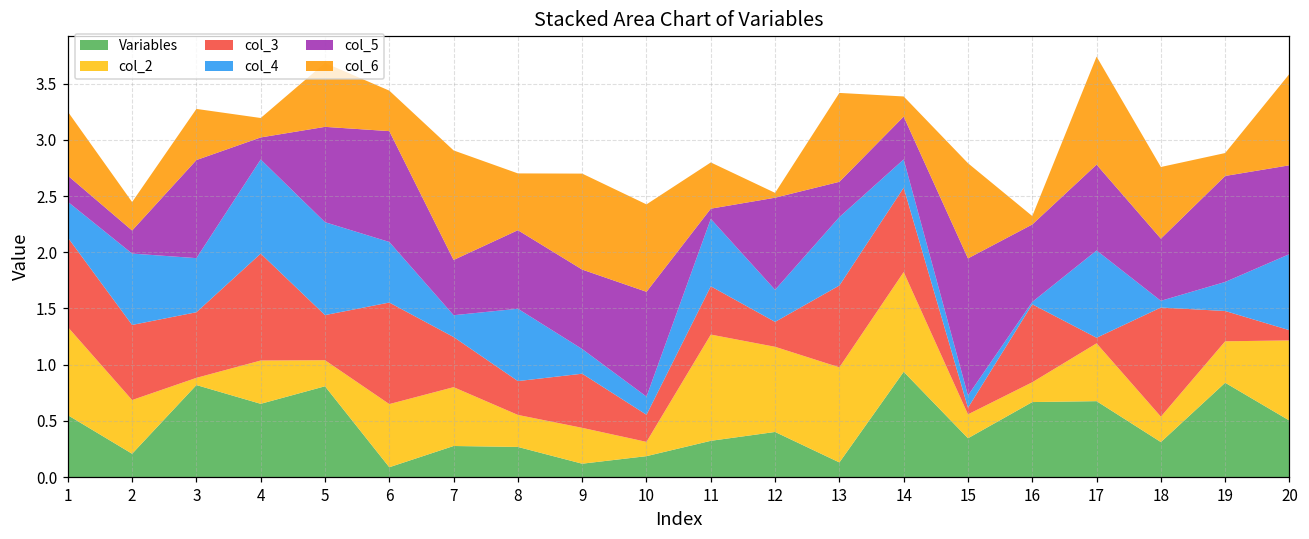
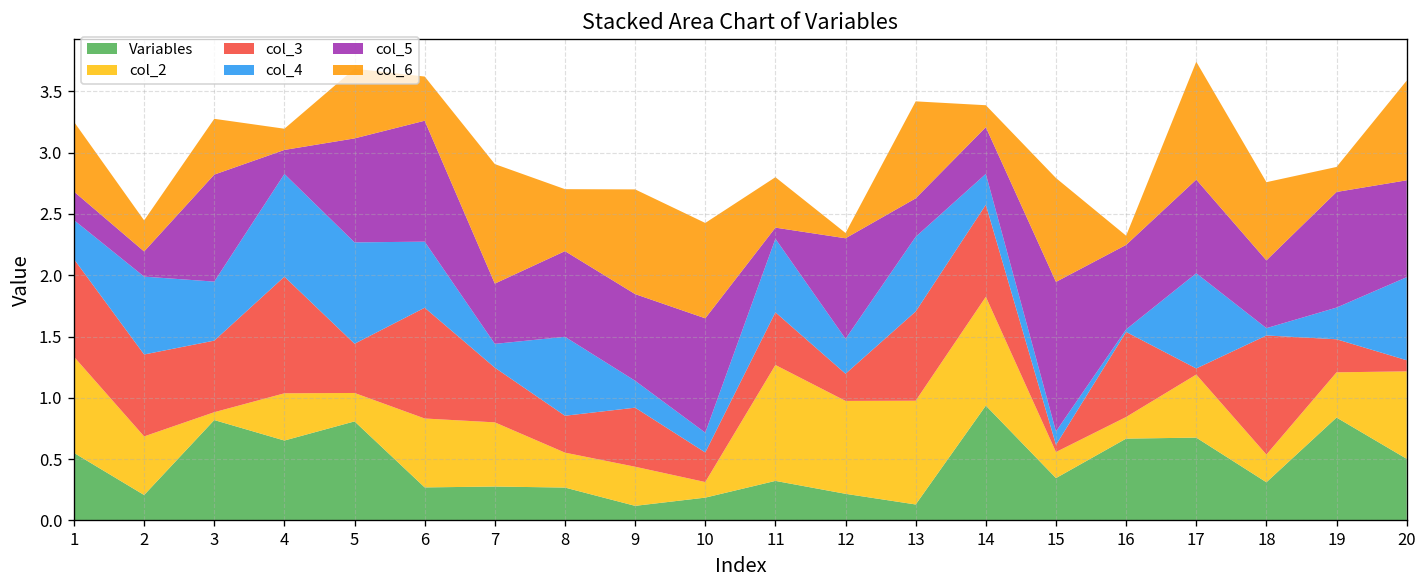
  {
    "Variables": {
      "1": 0.55,
      "2": 0.21,
      "3": 0.82,
      "4": 0.65,
      "5": 0.81,
-     "6": 0.09,
+     "6": 0.27,
      "7": 0.28,
      "8": 0.27,
      "9": 0.12,
      "10": 0.19,
      "11": 0.32,
-     "12": 0.40,
+     "12": 0.22,
      "13": 0.13,
      "14": 0.94,
      "15": 0.35,
      "16": 0.67,
      "17": 0.68,
      "18": 0.31,
      "19": 0.84,
      "20": 0.50
    },
    "col_3": {
      "1": 0.80,
      "2": 0.67,
      "3": 0.58,
      "4": 0.95,
      "5": 0.40,
      "6": 0.90,
      "7": 0.45,
      "8": 0.30,
      "9": 0.48,
      "10": 0.24,
      "11": 0.43,
      "12": 0.22,
      "13": 0.73,
      "14": 0.75,
      "15": 0.06,
      "17": 0.05,
      "18": 0.97,
      "19": 0.27,
      "20": 0.09
    },
    "col_4": {
      "1": 0.32,
      "2": 0.63,
      "3": 0.48,
      "4": 0.84,
      "5": 0.83,
      "6": 0.54,
      "7": 0.19,
      "8": 0.64,
      "9": 0.22,
      "10": 0.16,
      "11": 0.60,
      "12": 0.29,
      "13": 0.61,
      "14": 0.25,
      "15": 0.11,
      "17": 0.78,
      "18": 0.06,
      "19": 0.26,
      "20": 0.68
    },
    "col_5": {
      "1": 0.23,
      "2": 0.21,
      "3": 0.87,
      "4": 0.20,
      "5": 0.85,
      "6": 0.99,
      "7": 0.49,
      "8": 0.70,
      "9": 0.71,
      "10": 0.93,
      "11": 0.09,
      "12": 0.82,
      "13": 0.31,
      "14": 0.38,
      "15": 1.22,
      "16": 0.69,
      "17": 0.76,
      "18": 0.55,
      "19": 0.94,
      "20": 0.79
    }
  }
